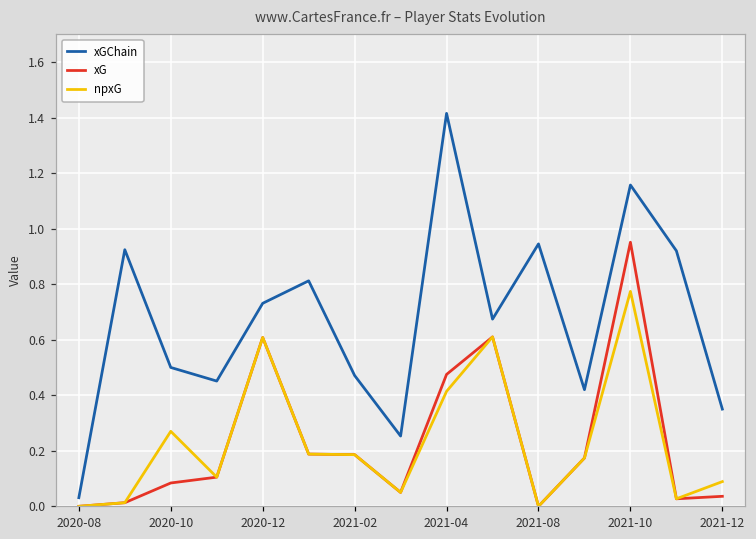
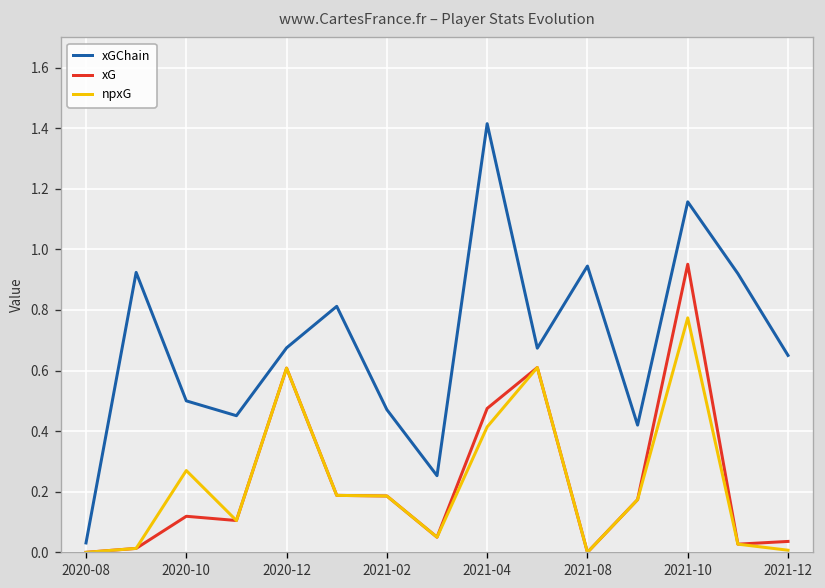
  {
    "xGChain": {
      "2020-08": 0.03,
      "2020-10": 0.50,
-     "2020-12": 0.73,
+     "2020-12": 0.68,
      "2021-02": 0.47,
      "2021-04": 1.42,
      "2021-08": 0.95,
      "2021-10": 1.16,
-     "2021-12": 0.35
+     "2021-12": 0.65
    },
    "xG": {
-     "2020-10": 0.08,
+     "2020-10": 0.12,
      "2021-04": 0.48,
      "2021-10": 0.95,
      "2021-12": 0.04
    },
    "npxG": {
      "2020-10": 0.27,
      "2021-04": 0.41,
      "2021-10": 0.77,
-     "2021-12": 0.09
+     "2021-12": 0.01
    }
  }
